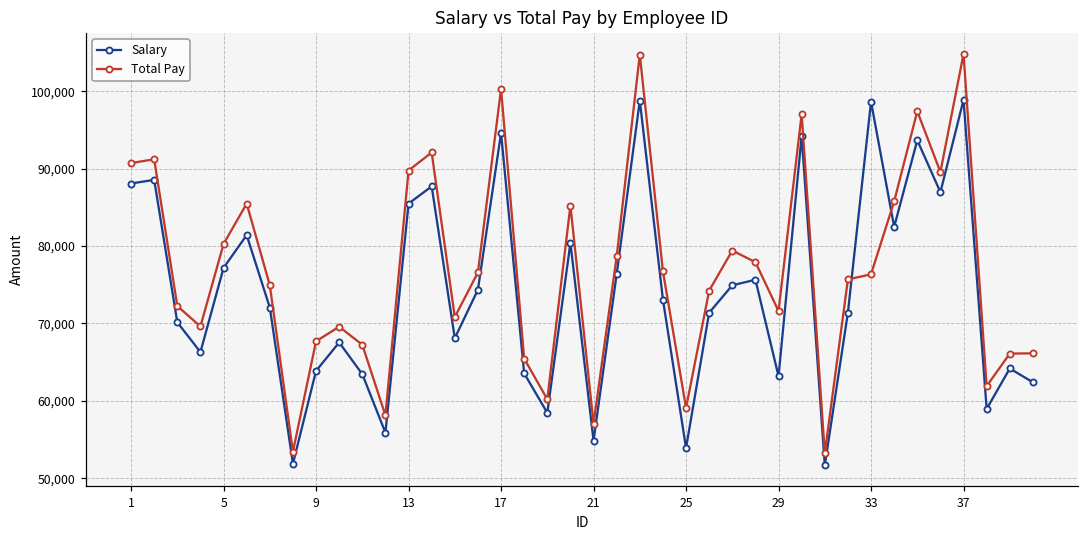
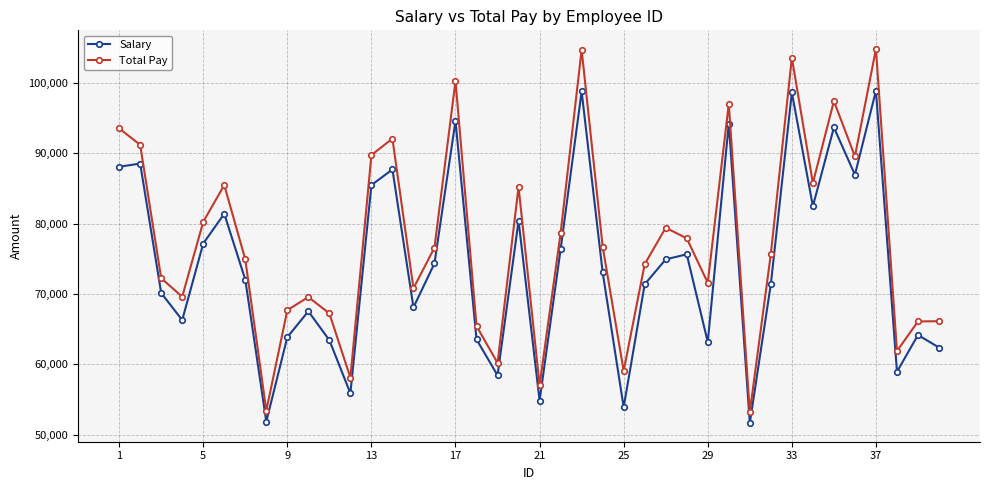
  {
    "Salary": {
      "1": "88,000",
      "5": "77,000",
      "9": "64,000",
      "13": "85,000",
      "17": "95,000",
      "21": "55,000",
      "25": "54,000",
      "29": "63,000",
      "33": "99,000",
      "37": "99,000"
    },
    "Total Pay": {
-     "1": "91,000",
+     "1": "94,000",
      "5": "80,000",
      "9": "68,000",
      "13": "90,000",
      "17": "100,000",
      "21": "57,000",
      "25": "59,000",
      "29": "72,000",
-     "33": "76,000",
+     "33": "104,000",
      "37": "105,000"
    }
  }
